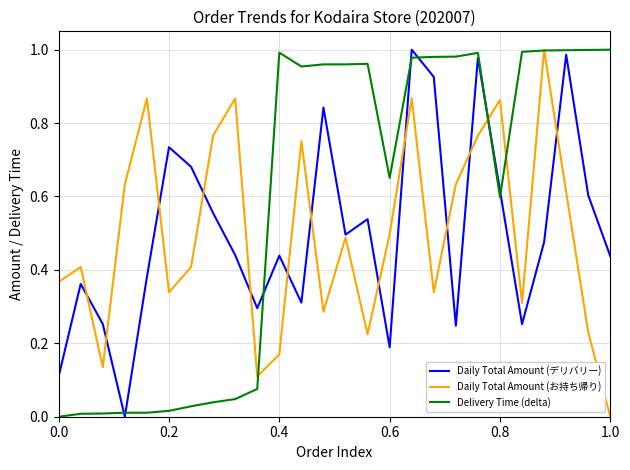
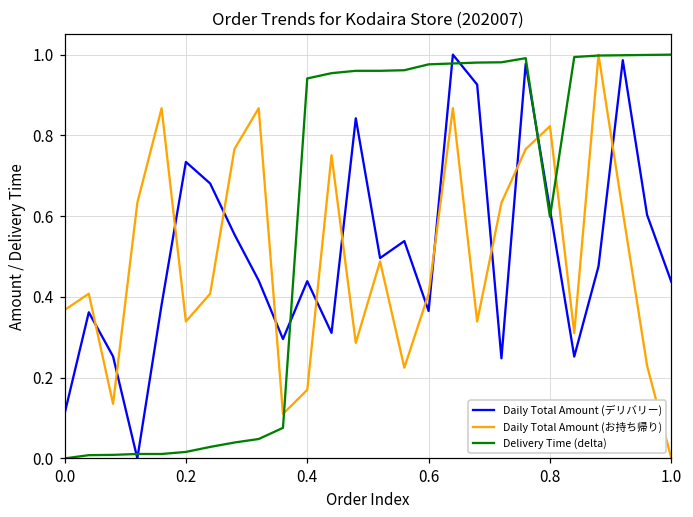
  {
    "Daily Total Amount (デリバリー)": {
      "0.0": 0.11,
      "0.2": 0.73,
      "0.4": 0.44,
-     "0.6": 0.19,
+     "0.6": 0.37,
      "0.8": 0.62,
      "1.0": 0.44
    },
    "Daily Total Amount (お持ち帰り)": {
      "0.0": 0.37,
      "0.2": 0.34,
      "0.4": 0.17,
-     "0.6": 0.50,
-     "0.8": 0.86,
+     "0.6": 0.41,
+     "0.8": 0.82,
      "1.0": 0.00
    },
    "Delivery Time (delta)": {
      "0.0": 0.00,
      "0.2": 0.02,
-     "0.4": 0.99,
-     "0.6": 0.65,
+     "0.4": 0.94,
+     "0.6": 0.98,
      "0.8": 0.60,
      "1.0": 1.00
    }
  }
